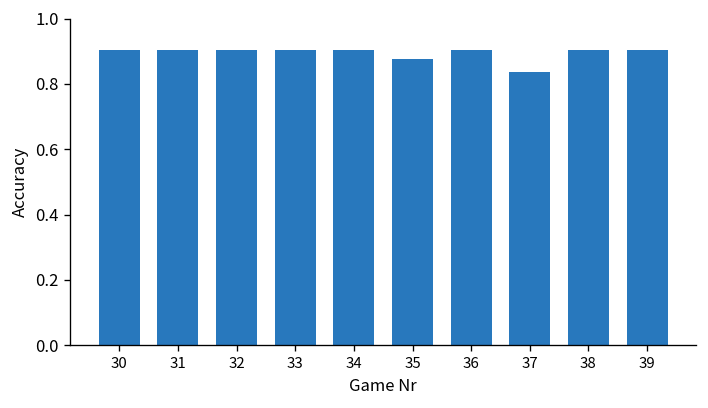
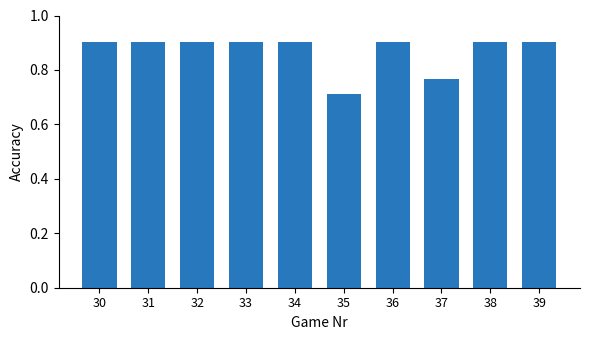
  {
    "30": 0.90,
    "31": 0.90,
    "32": 0.90,
    "33": 0.90,
    "34": 0.90,
-   "35": 0.88,
+   "35": 0.71,
    "36": 0.90,
-   "37": 0.84,
+   "37": 0.77,
    "38": 0.90,
    "39": 0.90
  }
